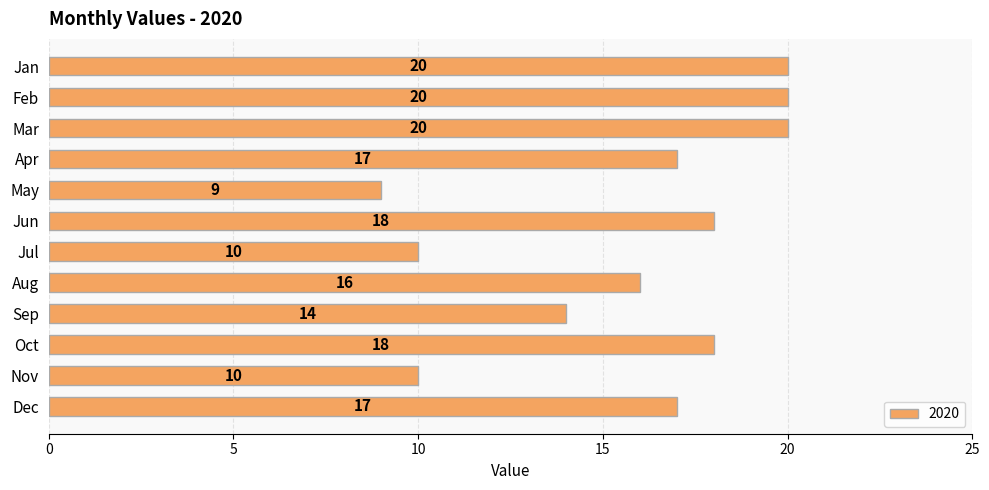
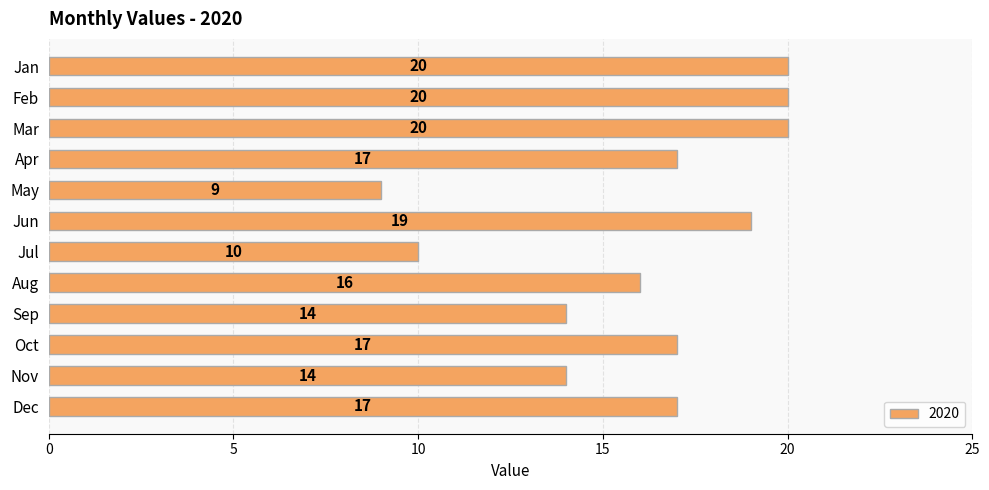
  {
    "Jan": 20,
    "Feb": 20,
    "Mar": 20,
    "Apr": 17,
    "May": 9,
-   "Jun": 18,
+   "Jun": 19,
    "Jul": 10,
    "Aug": 16,
    "Sep": 14,
-   "Oct": 18,
-   "Nov": 10,
+   "Oct": 17,
+   "Nov": 14,
    "Dec": 17
  }
